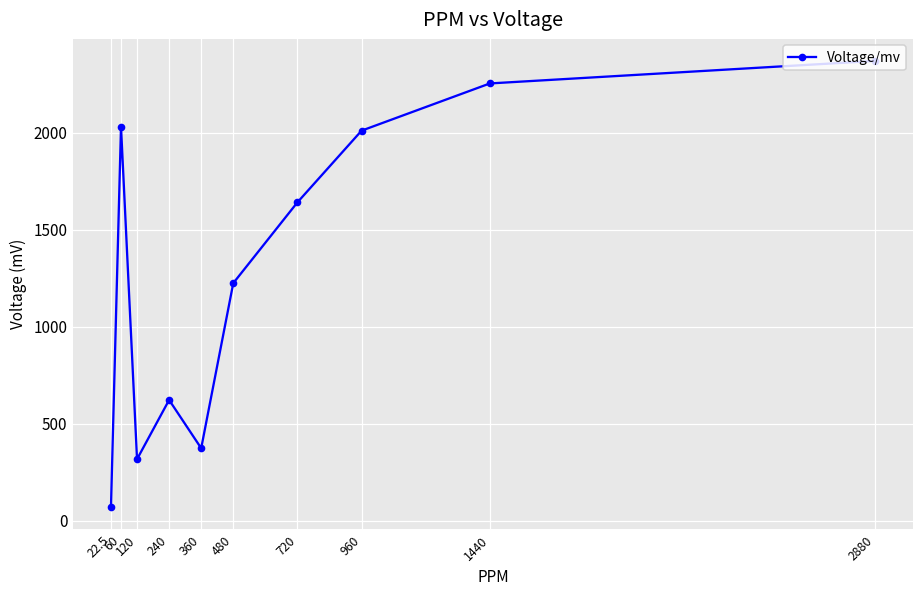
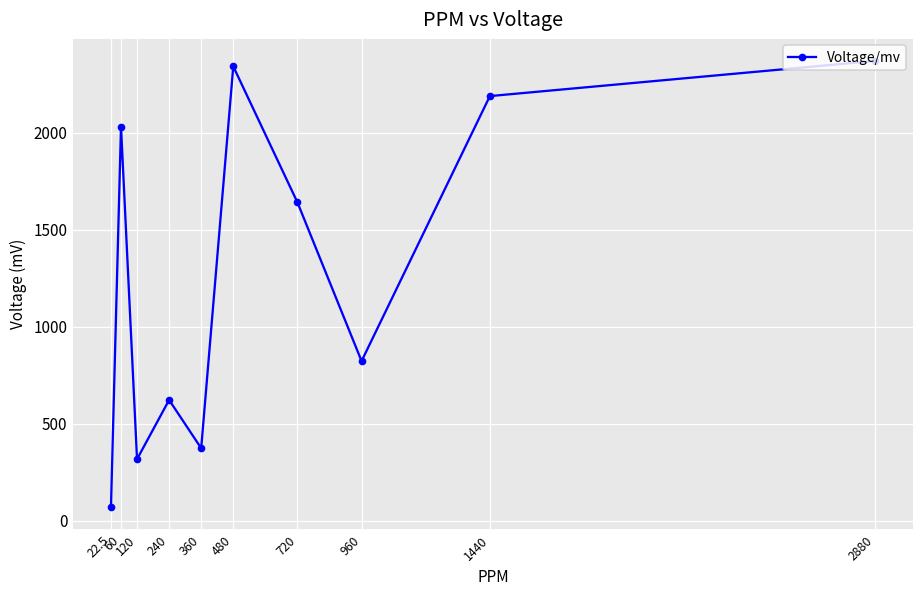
  {
    "22.5": 70,
    "60": 2030,
    "120": 320,
    "240": 620,
    "360": 370,
-   "480": 1220,
+   "480": 2340,
    "720": 1640,
-   "960": 2010,
-   "1440": 2250
+   "960": 820,
+   "1440": 2190
  }
